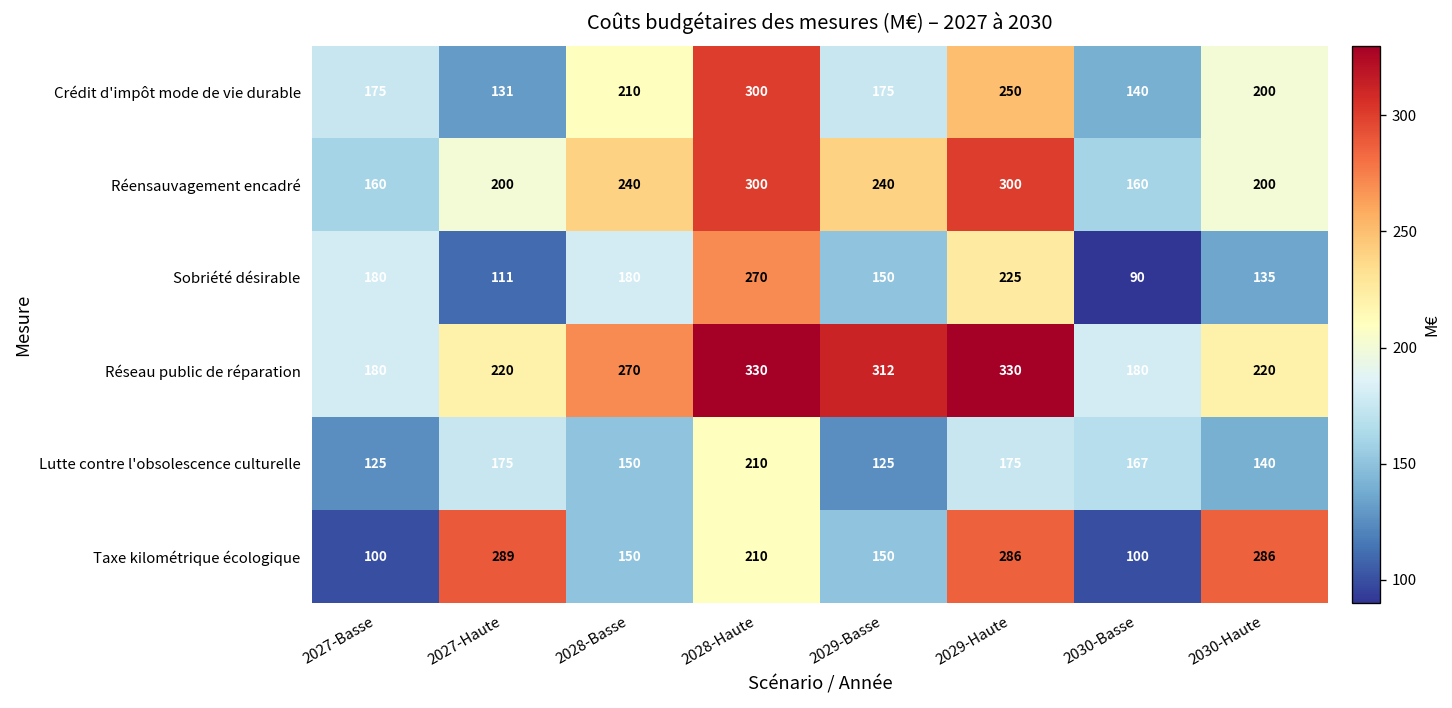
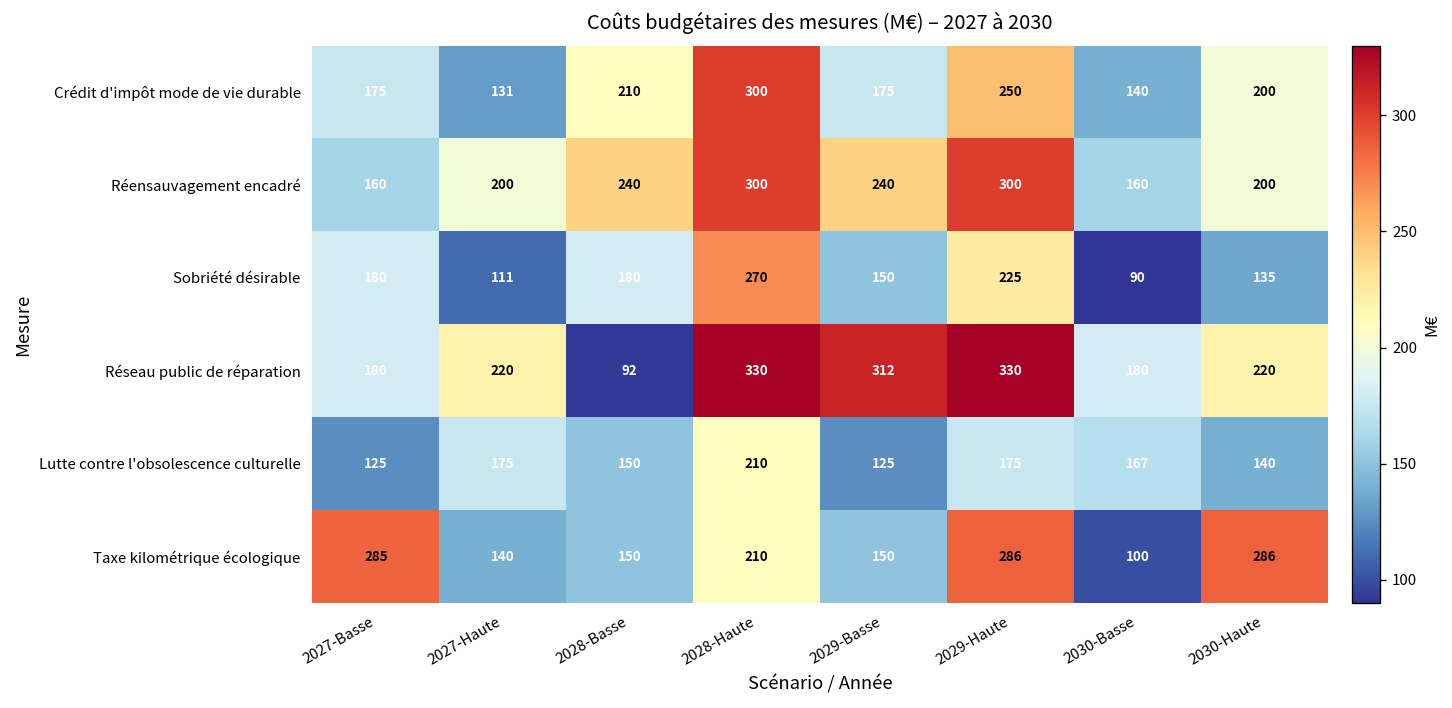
  {
    "Crédit d'impôt mode de vie durable": {
      "2027-Basse": 175,
      "2027-Haute": 131,
      "2028-Basse": 210,
      "2028-Haute": 300,
      "2029-Basse": 175,
      "2029-Haute": 250,
      "2030-Basse": 140,
      "2030-Haute": 200
    },
    "Réensauvagement encadré": {
      "2027-Basse": 160,
      "2027-Haute": 200,
      "2028-Basse": 240,
      "2028-Haute": 300,
      "2029-Basse": 240,
      "2029-Haute": 300,
      "2030-Basse": 160,
      "2030-Haute": 200
    },
    "Sobriété désirable": {
      "2027-Haute": 111,
      "2028-Haute": 270,
      "2029-Basse": 150,
      "2029-Haute": 225,
      "2030-Basse": 90,
      "2030-Haute": 135
    },
    "Réseau public de réparation": {
      "2027-Haute": 220,
-     "2028-Basse": 270,
+     "2028-Basse": 92,
      "2028-Haute": 330,
      "2029-Basse": 312,
      "2029-Haute": 330,
      "2030-Haute": 220
    },
    "Lutte contre l'obsolescence culturelle": {
      "2027-Basse": 125,
      "2027-Haute": 175,
      "2028-Basse": 150,
      "2028-Haute": 210,
      "2029-Basse": 125,
      "2029-Haute": 175,
      "2030-Basse": 167,
      "2030-Haute": 140
    },
    "Taxe kilométrique écologique": {
-     "2027-Basse": 100,
-     "2027-Haute": 289,
+     "2027-Basse": 285,
+     "2027-Haute": 140,
      "2028-Basse": 150,
      "2028-Haute": 210,
      "2029-Basse": 150,
      "2029-Haute": 286,
      "2030-Basse": 100,
      "2030-Haute": 286
    }
  }
